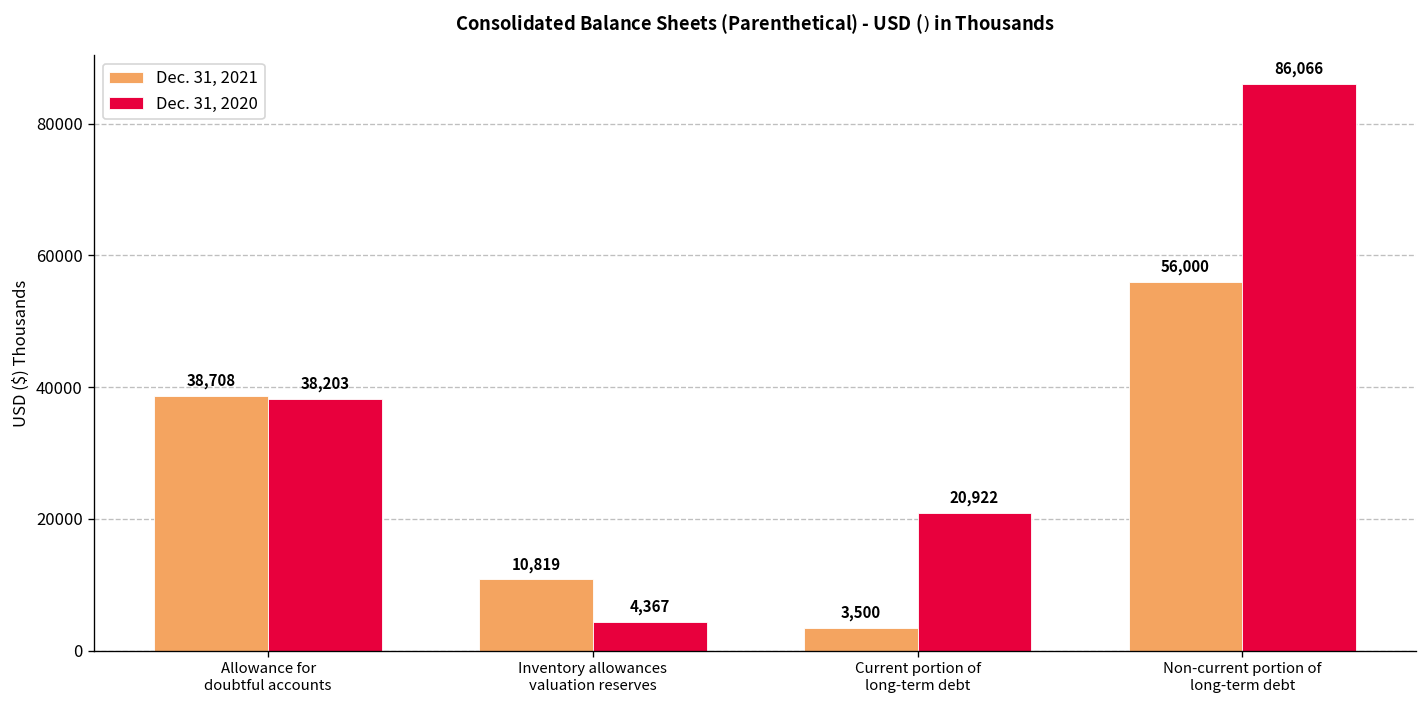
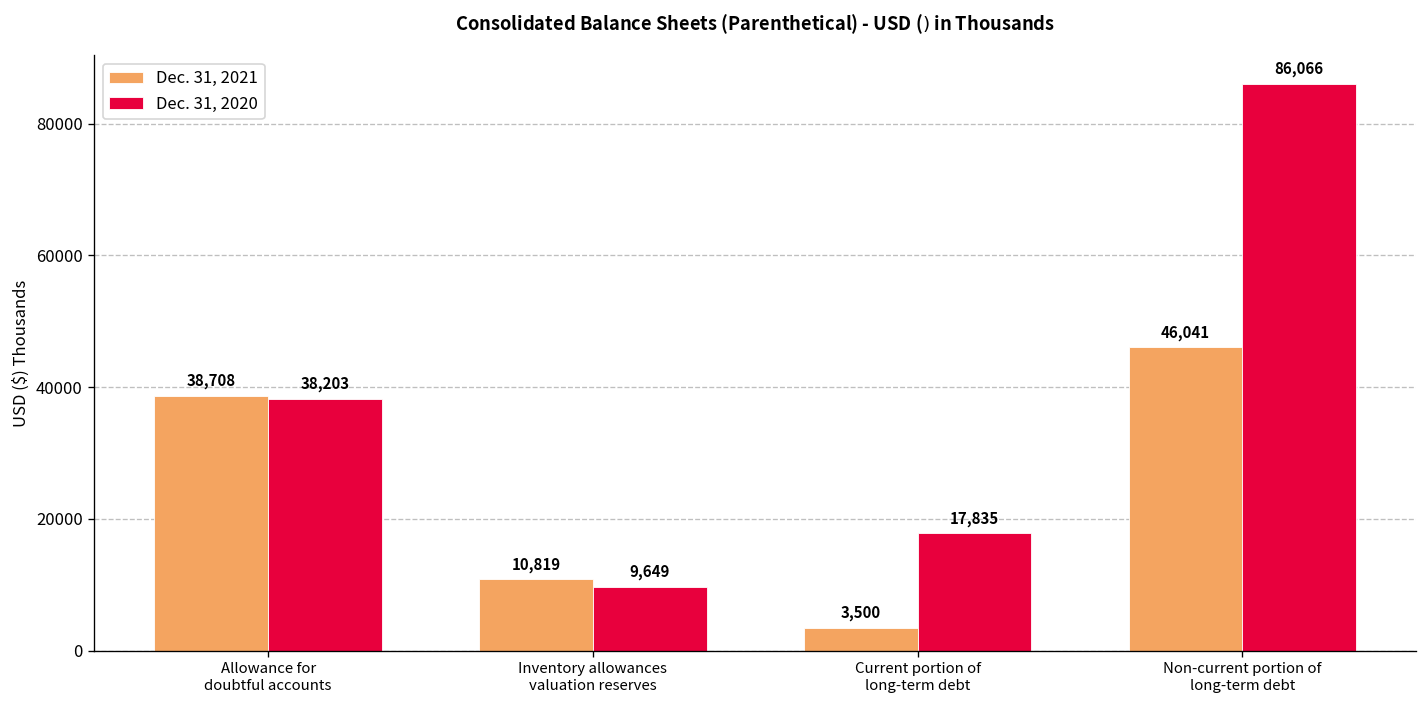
  {
    "Dec. 31, 2021": {
      "Allowance for doubtful accounts": "38,708",
      "Inventory allowances valuation reserves": "10,819",
      "Current portion of long-term debt": "3,500",
-     "Non-current portion of long-term debt": "56,000"
+     "Non-current portion of long-term debt": "46,041"
    },
    "Dec. 31, 2020": {
      "Allowance for doubtful accounts": "38,203",
-     "Inventory allowances valuation reserves": "4,367",
-     "Current portion of long-term debt": "20,922",
+     "Inventory allowances valuation reserves": "9,649",
+     "Current portion of long-term debt": "17,835",
      "Non-current portion of long-term debt": "86,066"
    }
  }
